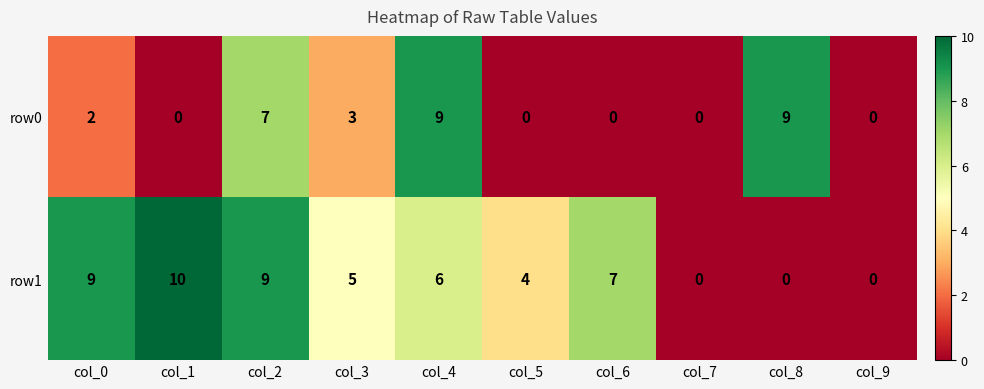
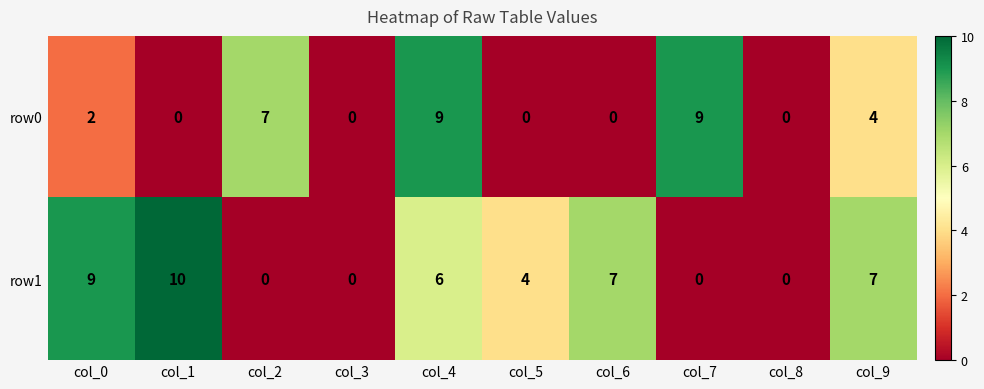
  {
    "row0": {
      "col_0": 2,
      "col_1": 0,
      "col_2": 7,
-     "col_3": 3,
+     "col_3": 0,
      "col_4": 9,
      "col_5": 0,
      "col_6": 0,
-     "col_7": 0,
-     "col_8": 9,
-     "col_9": 0
+     "col_7": 9,
+     "col_8": 0,
+     "col_9": 4
    },
    "row1": {
      "col_0": 9,
      "col_1": 10,
-     "col_2": 9,
-     "col_3": 5,
+     "col_2": 0,
+     "col_3": 0,
      "col_4": 6,
      "col_5": 4,
      "col_6": 7,
      "col_7": 0,
      "col_8": 0,
-     "col_9": 0
+     "col_9": 7
    }
  }
